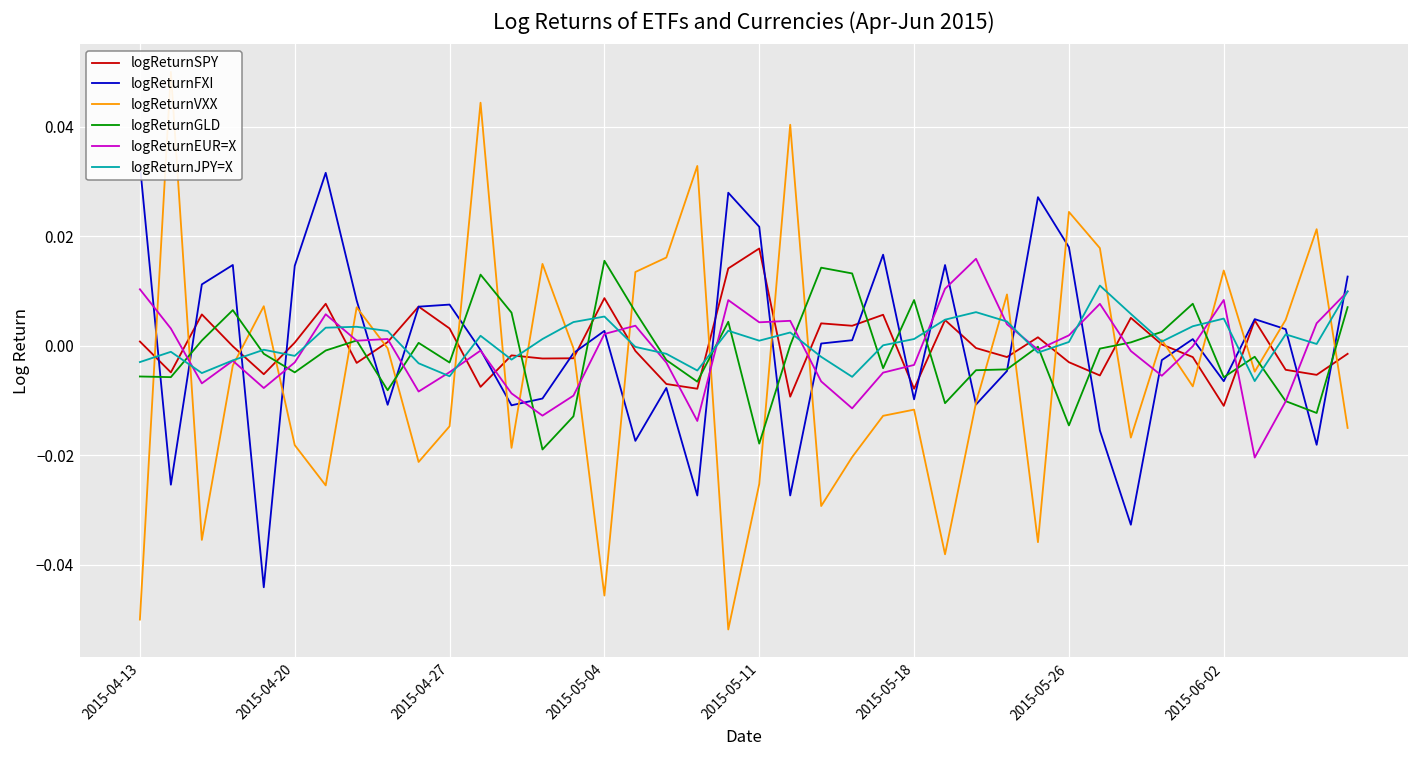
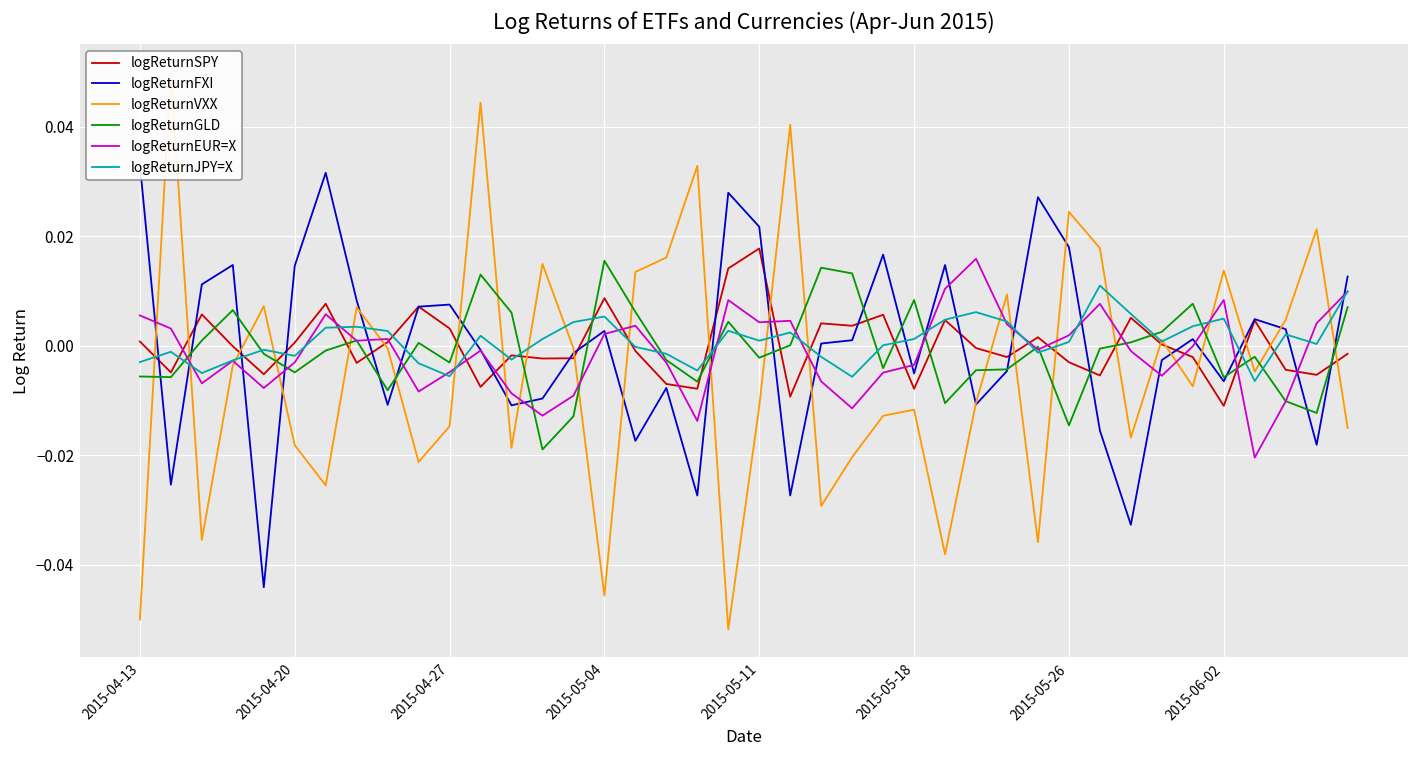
  {
    "logReturnSPY": {
      "2015-04-13": 0.001,
      "2015-04-20": 0.001,
      "2015-04-27": 0.003,
      "2015-05-04": 0.009,
      "2015-05-11": 0.018,
      "2015-05-18": -0.008,
      "2015-05-26": -0.003,
      "2015-06-02": -0.011
    },
    "logReturnFXI": {
      "2015-04-20": 0.015,
      "2015-04-27": 0.008,
      "2015-05-04": 0.003,
      "2015-05-11": 0.022,
-     "2015-05-18": -0.010,
+     "2015-05-18": -0.005,
      "2015-05-26": 0.018,
      "2015-06-02": -0.006
    },
    "logReturnVXX": {
      "2015-04-13": -0.050,
      "2015-04-20": -0.018,
      "2015-04-27": -0.015,
      "2015-05-04": -0.046,
-     "2015-05-11": -0.025,
+     "2015-05-11": -0.011,
      "2015-05-18": -0.012,
      "2015-05-26": 0.024,
      "2015-06-02": 0.014
    },
    "logReturnGLD": {
      "2015-04-13": -0.006,
      "2015-04-20": -0.005,
      "2015-04-27": -0.003,
      "2015-05-04": 0.016,
-     "2015-05-11": -0.018,
+     "2015-05-11": -0.002,
      "2015-05-18": 0.008,
      "2015-05-26": -0.015,
      "2015-06-02": -0.006
    },
    "logReturnEUR=X": {
-     "2015-04-13": 0.010,
+     "2015-04-13": 0.006,
      "2015-04-20": -0.003,
      "2015-04-27": -0.005,
      "2015-05-04": 0.002,
      "2015-05-11": 0.004,
      "2015-05-18": -0.004,
      "2015-05-26": 0.002,
      "2015-06-02": 0.008
    },
    "logReturnJPY=X": {
      "2015-04-13": -0.003,
      "2015-04-20": -0.002,
      "2015-04-27": -0.006,
      "2015-05-04": 0.005,
      "2015-05-11": 0.001,
      "2015-05-18": 0.001,
      "2015-05-26": 0.001,
      "2015-06-02": 0.005
    }
  }
